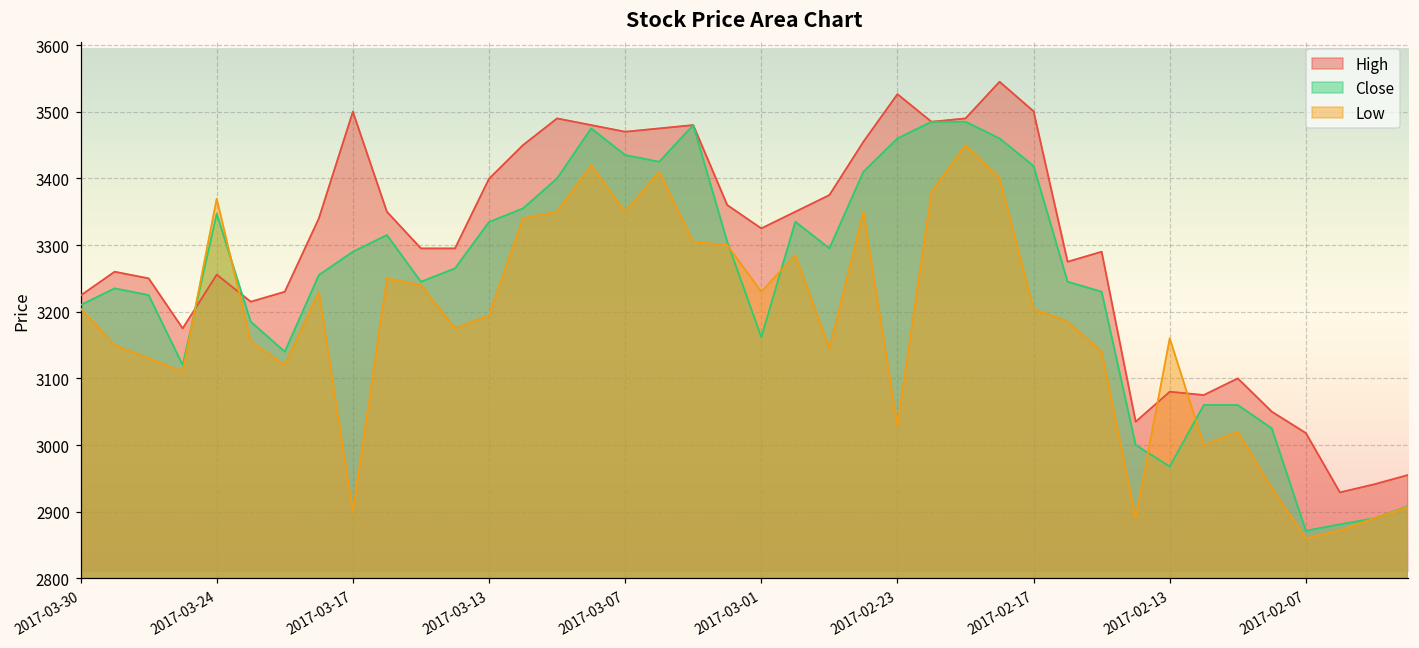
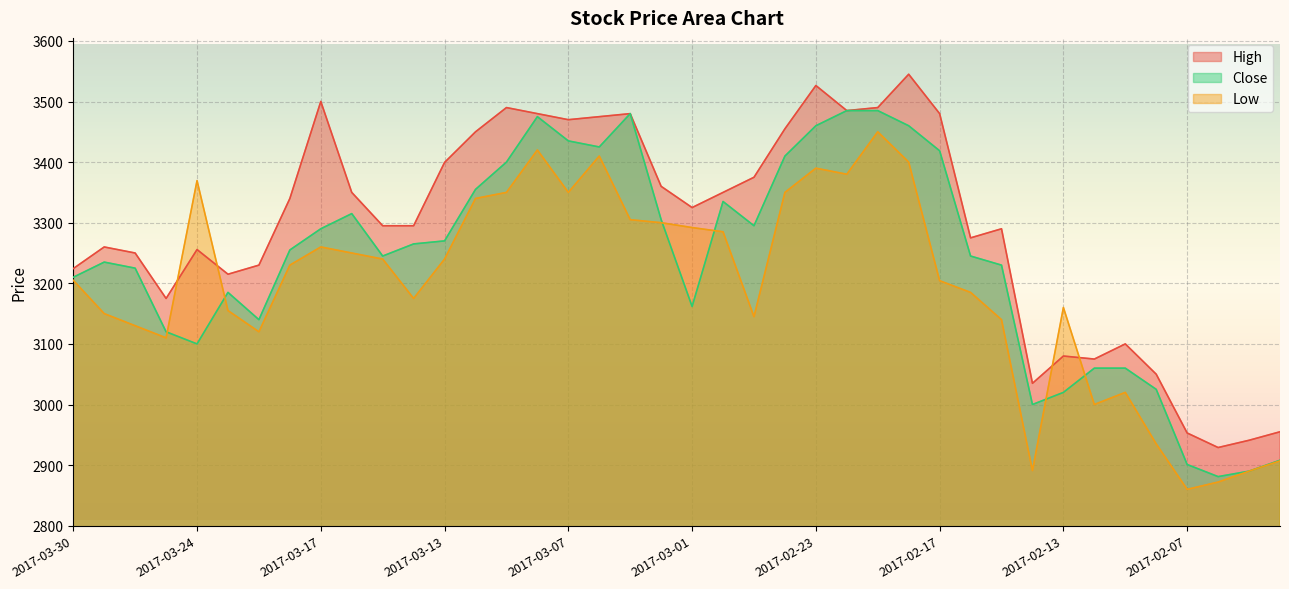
  {
    "High": {
      "2017-03-30": 3220,
      "2017-03-24": 3260,
      "2017-03-17": 3500,
      "2017-03-13": 3400,
      "2017-03-07": 3470,
      "2017-03-01": 3330,
      "2017-02-23": 3530,
-     "2017-02-17": 3500,
+     "2017-02-17": 3480,
      "2017-02-13": 3080,
-     "2017-02-07": 3020
+     "2017-02-07": 2950
    },
    "Close": {
      "2017-03-30": 3210,
-     "2017-03-24": 3350,
+     "2017-03-24": 3100,
      "2017-03-17": 3290,
-     "2017-03-13": 3330,
+     "2017-03-13": 3270,
      "2017-03-07": 3440,
      "2017-03-01": 3160,
      "2017-02-23": 3460,
      "2017-02-17": 3420,
-     "2017-02-13": 2970,
-     "2017-02-07": 2870
+     "2017-02-13": 3020,
+     "2017-02-07": 2900
    },
    "Low": {
      "2017-03-30": 3210,
      "2017-03-24": 3370,
-     "2017-03-17": 2900,
-     "2017-03-13": 3190,
+     "2017-03-17": 3260,
+     "2017-03-13": 3240,
      "2017-03-07": 3350,
-     "2017-03-01": 3230,
-     "2017-02-23": 3030,
+     "2017-03-01": 3290,
+     "2017-02-23": 3390,
      "2017-02-17": 3200,
      "2017-02-13": 3160,
      "2017-02-07": 2860
    }
  }
